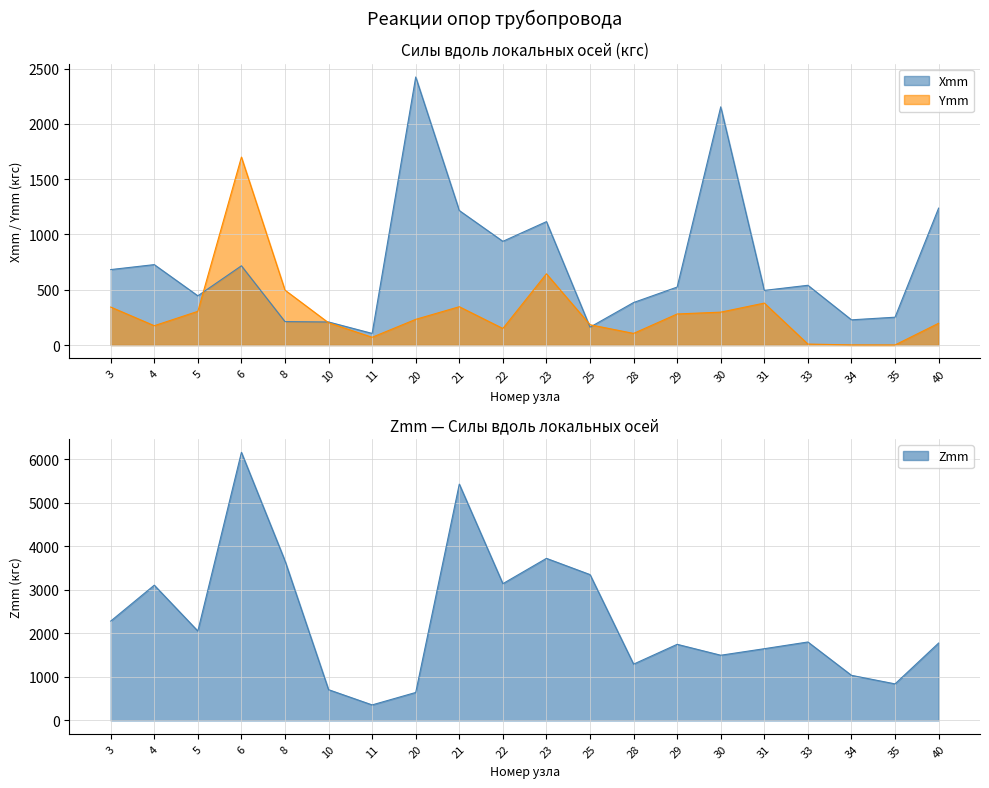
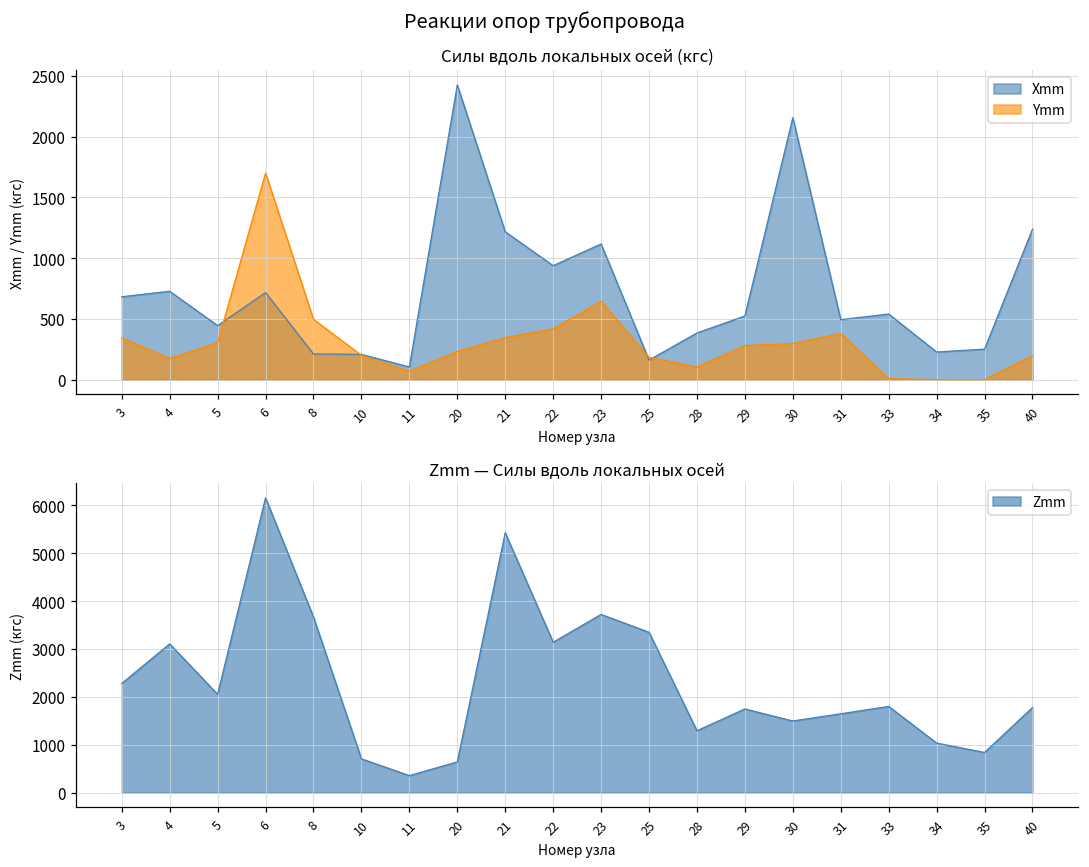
  {
    "Силы вдоль локальных осей (кгс)": {
      "Xmm": {
        "3": 680,
        "4": 730,
        "5": 450,
        "6": 720,
        "8": 210,
        "11": 110,
        "20": 2420,
        "21": 1220,
        "22": 940,
        "23": 1120,
        "28": 380,
        "29": 520,
        "30": 2150,
        "31": 490,
        "33": 540,
        "34": 230,
        "35": 250,
        "40": 1240
      },
      "Ymm": {
        "3": 340,
        "4": 170,
        "5": 310,
        "6": 1700,
        "8": 500,
        "11": 70,
        "20": 230,
        "21": 350,
-       "22": 150,
+       "22": 420,
        "23": 640,
        "28": 110,
        "29": 280,
        "30": 300,
        "31": 380,
        "33": 10,
        "34": 0,
        "35": 0,
        "40": 200
      }
    },
    "Zmm — Силы вдоль локальных осей": {
      "3": 2300,
      "4": 3100,
      "5": 2100,
      "6": 6200,
      "8": 3700,
      "10": 700,
      "11": 400,
      "20": 600,
      "21": 5400,
      "22": 3100,
      "23": 3700,
      "25": 3400,
      "28": 1300,
      "29": 1700,
      "30": 1500,
      "31": 1600,
      "33": 1800,
      "34": 1000,
      "35": 800,
      "40": 1800
    }
  }
